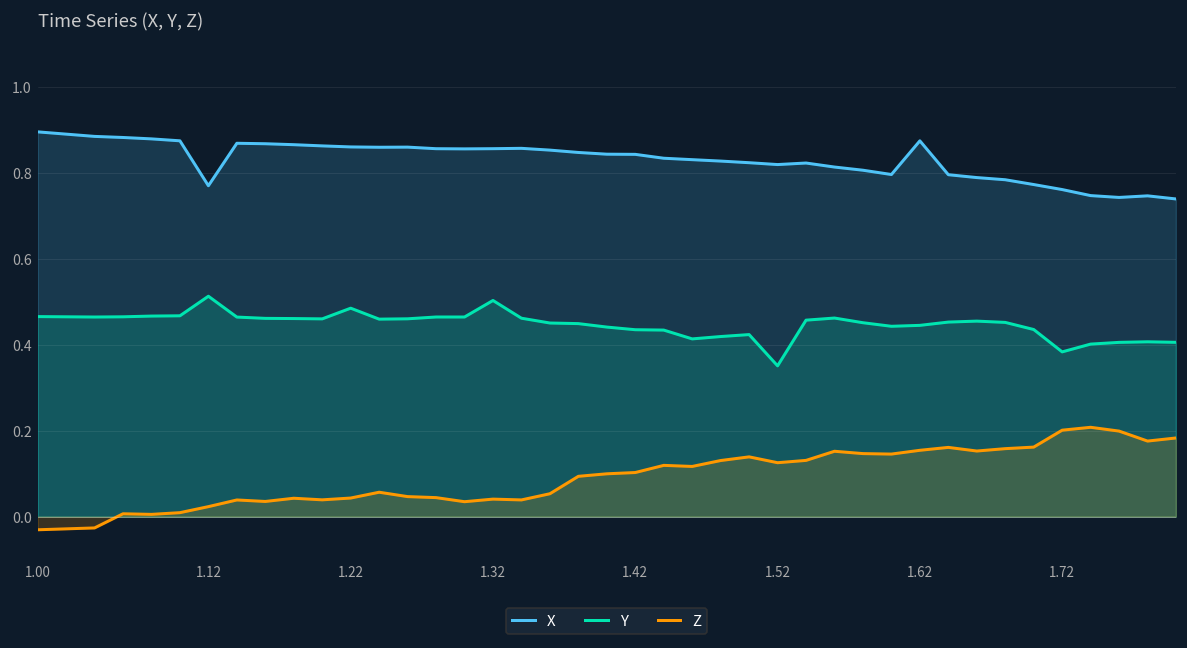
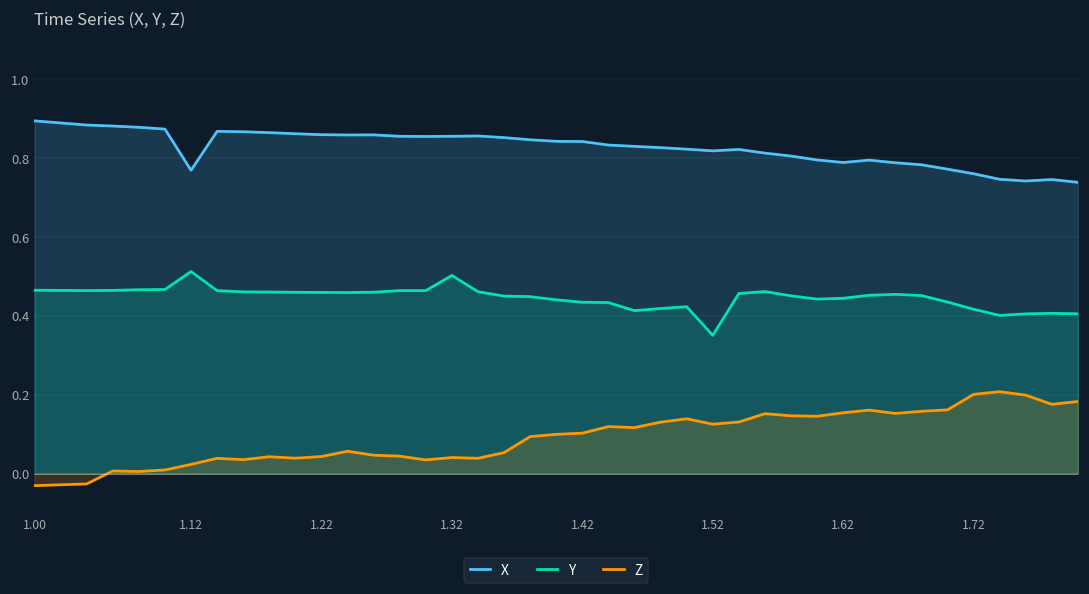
  {
    "X": {
      "1.00": 0.89,
      "1.12": 0.77,
      "1.22": 0.86,
      "1.32": 0.86,
      "1.42": 0.84,
      "1.52": 0.82,
-     "1.62": 0.87,
+     "1.62": 0.79,
      "1.72": 0.76
    },
    "Y": {
      "1.00": 0.47,
      "1.12": 0.51,
-     "1.22": 0.48,
+     "1.22": 0.46,
      "1.32": 0.50,
      "1.42": 0.43,
      "1.52": 0.35,
      "1.62": 0.44,
-     "1.72": 0.38
+     "1.72": 0.42
    }
  }
